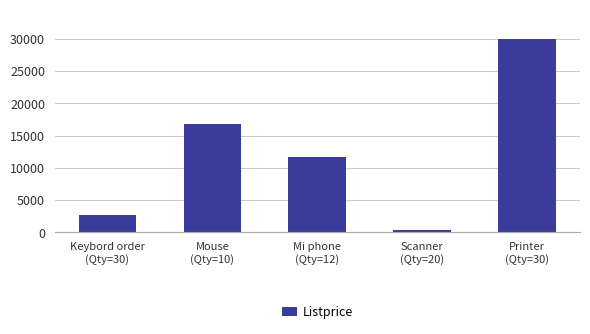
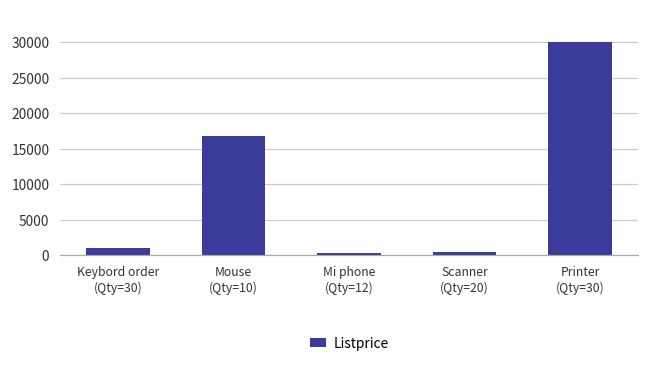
  {
-   "Keybord order (Qty=30)": 3000,
+   "Keybord order (Qty=30)": 1000,
    "Mouse (Qty=10)": 17000,
-   "Mi phone (Qty=12)": 12000,
+   "Mi phone (Qty=12)": 0,
    "Scanner (Qty=20)": 0,
    "Printer (Qty=30)": 30000
  }
